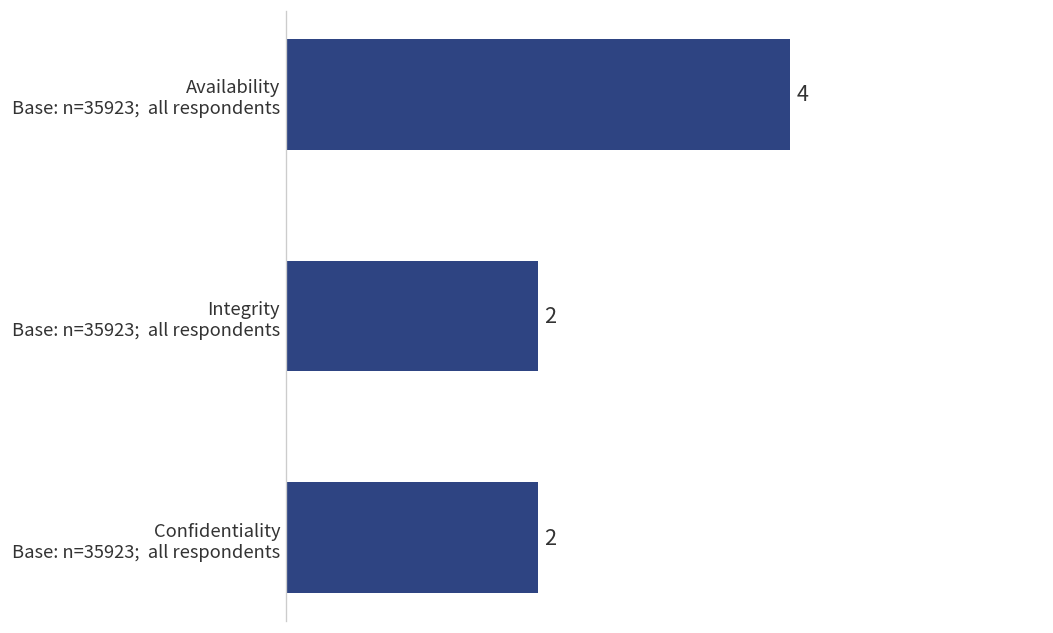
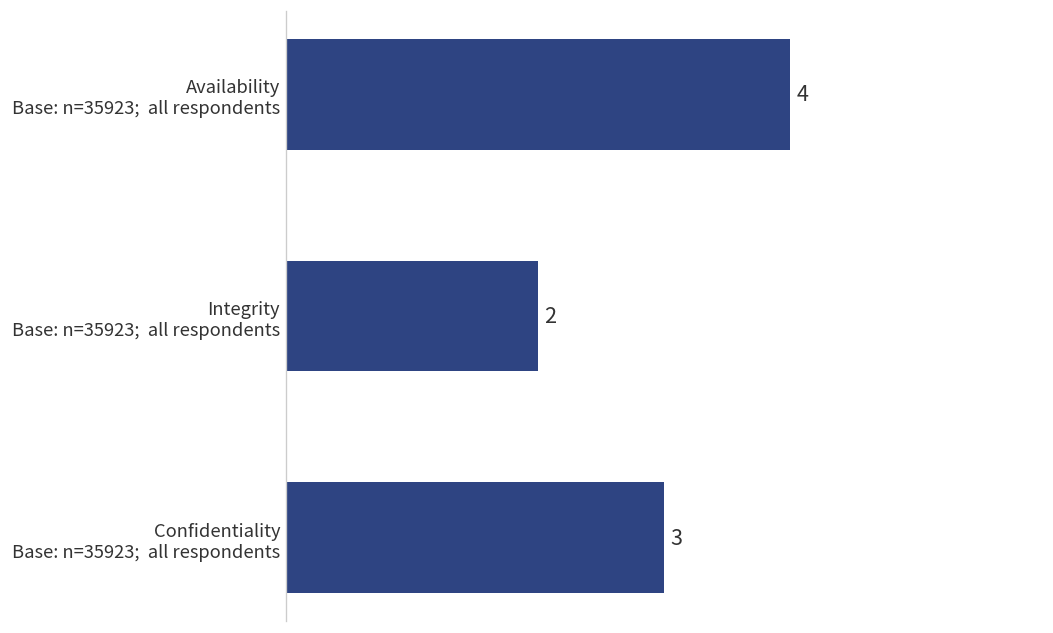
  {
    "Availability Base: n=35923; all respondents": 4,
    "Integrity Base: n=35923; all respondents": 2,
-   "Confidentiality Base: n=35923; all respondents": 2
+   "Confidentiality Base: n=35923; all respondents": 3
  }
